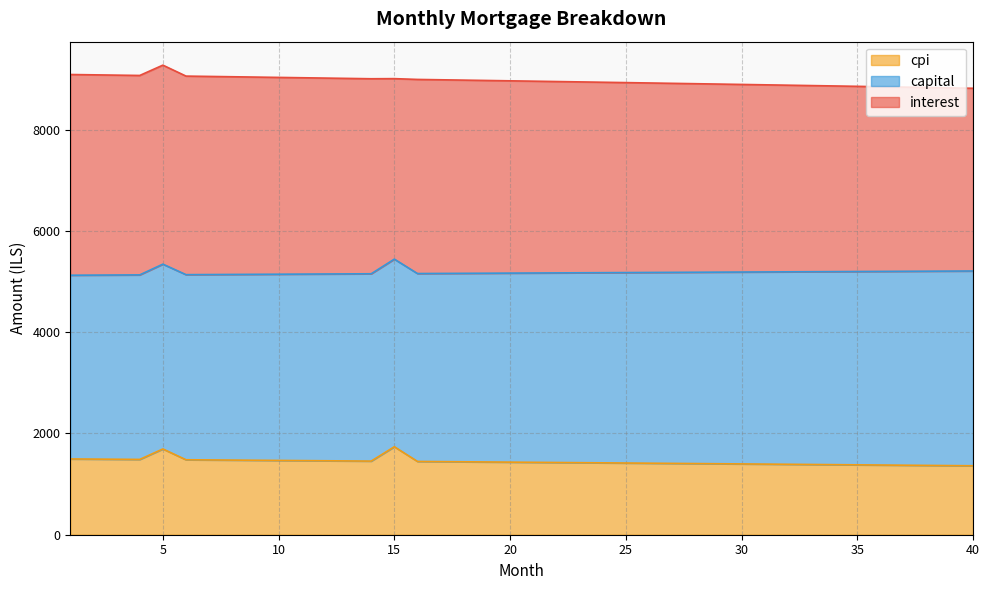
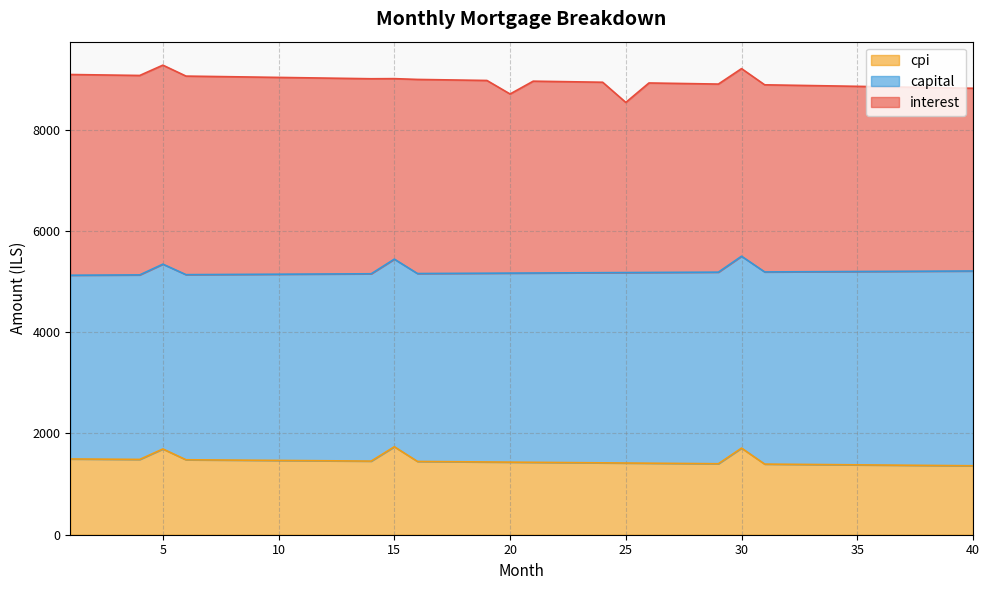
  {
    "cpi": {
      "5": 1700,
      "10": 1500,
      "15": 1700,
      "20": 1400,
      "25": 1400,
-     "30": 1400,
+     "30": 1700,
      "35": 1400,
      "40": 1400
    },
    "capital": {
      "5": 3700,
      "10": 3700,
      "15": 3700,
      "20": 3700,
      "25": 3800,
      "30": 3800,
      "35": 3800,
      "40": 3800
    },
    "interest": {
      "5": 3900,
      "10": 3900,
      "15": 3600,
-     "20": 3800,
-     "25": 3800,
+     "20": 3500,
+     "25": 3400,
      "30": 3700,
      "35": 3700,
      "40": 3600
    }
  }
